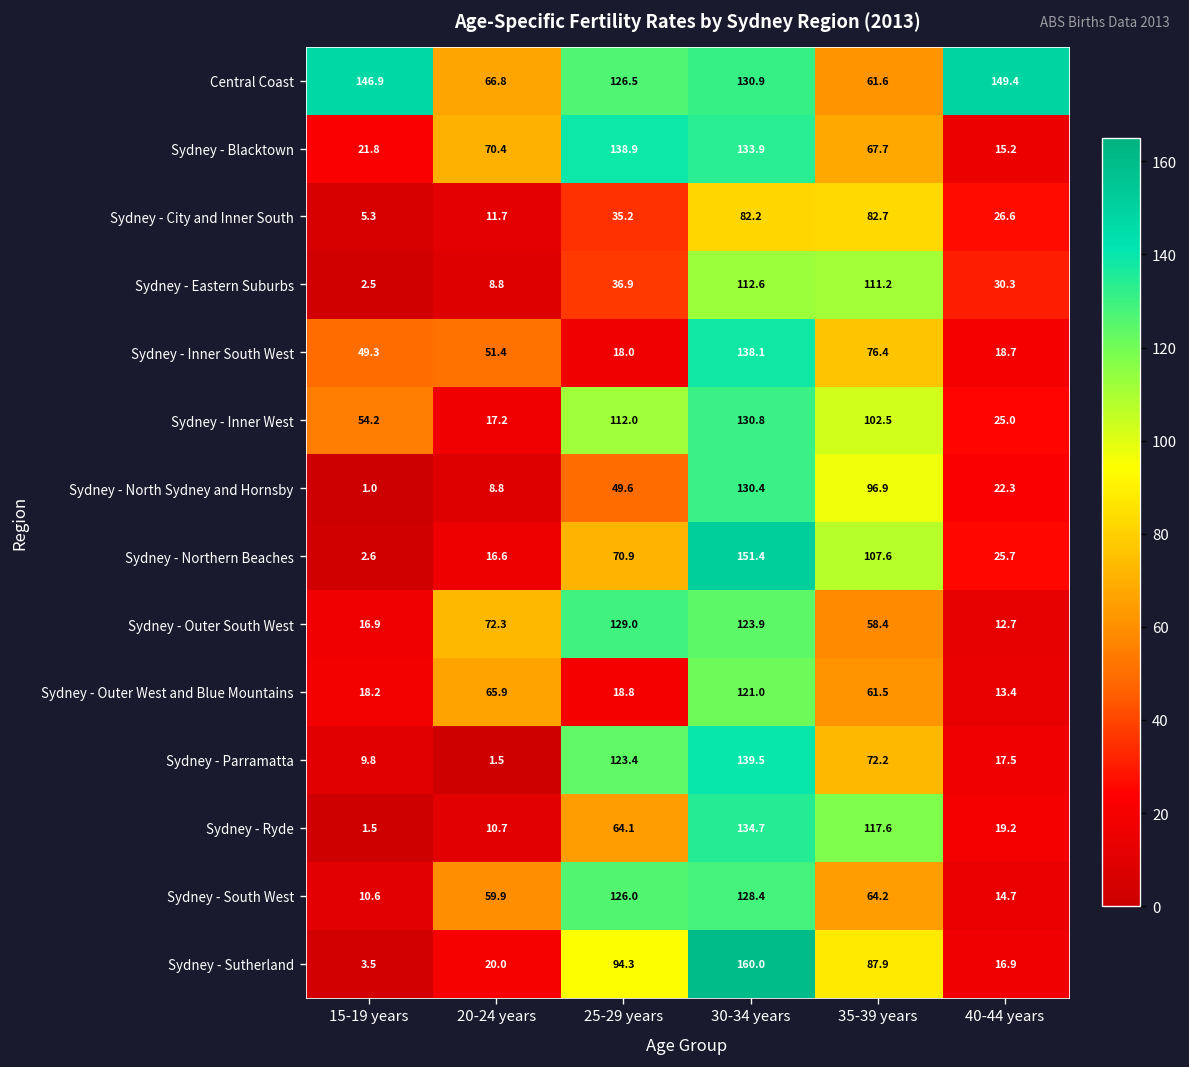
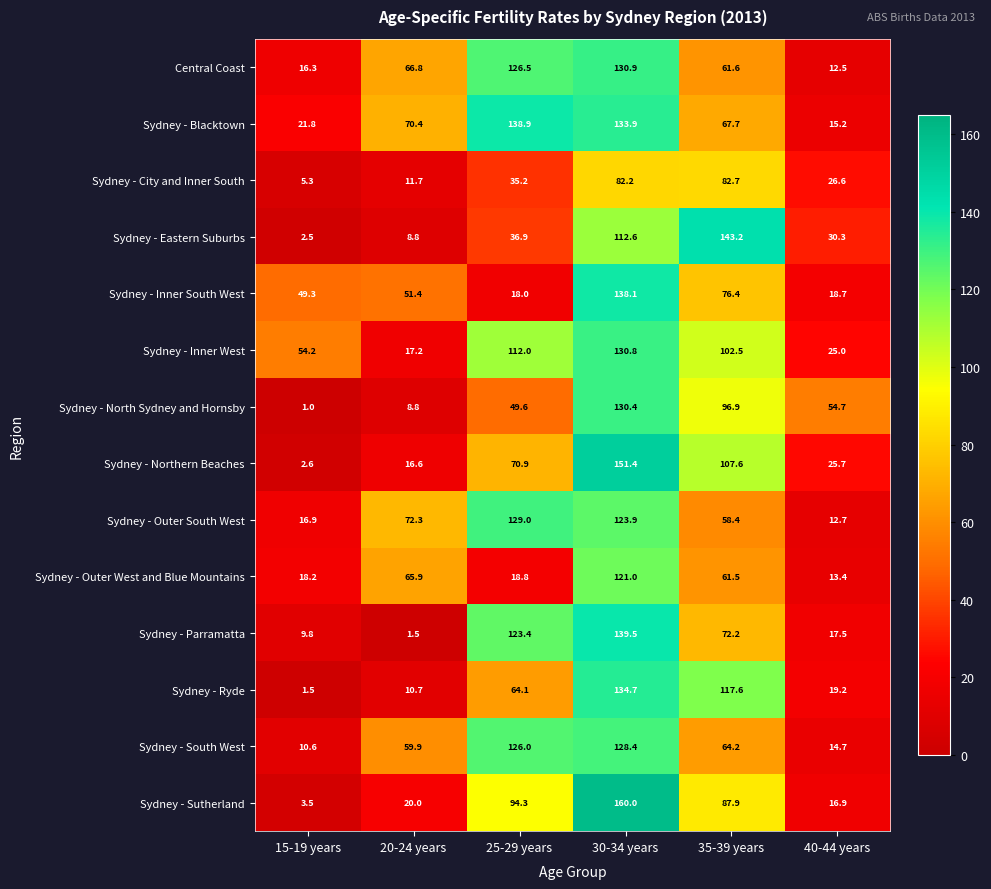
  {
    "Central Coast": {
-     "15-19 years": 146.9,
+     "15-19 years": 16.3,
      "20-24 years": 66.8,
      "25-29 years": 126.5,
      "30-34 years": 130.9,
      "35-39 years": 61.6,
-     "40-44 years": 149.4
+     "40-44 years": 12.5
    },
    "Sydney - Blacktown": {
      "15-19 years": 21.8,
      "20-24 years": 70.4,
      "25-29 years": 138.9,
      "30-34 years": 133.9,
      "35-39 years": 67.7,
      "40-44 years": 15.2
    },
    "Sydney - City and Inner South": {
      "15-19 years": 5.3,
      "20-24 years": 11.7,
      "25-29 years": 35.2,
      "30-34 years": 82.2,
      "35-39 years": 82.7,
      "40-44 years": 26.6
    },
    "Sydney - Eastern Suburbs": {
      "15-19 years": 2.5,
      "20-24 years": 8.8,
      "25-29 years": 36.9,
      "30-34 years": 112.6,
-     "35-39 years": 111.2,
+     "35-39 years": 143.2,
      "40-44 years": 30.3
    },
    "Sydney - Inner South West": {
      "15-19 years": 49.3,
      "20-24 years": 51.4,
      "25-29 years": 18.0,
      "30-34 years": 138.1,
      "35-39 years": 76.4,
      "40-44 years": 18.7
    },
    "Sydney - Inner West": {
      "15-19 years": 54.2,
      "20-24 years": 17.2,
      "25-29 years": 112.0,
      "30-34 years": 130.8,
      "35-39 years": 102.5,
      "40-44 years": 25.0
    },
    "Sydney - North Sydney and Hornsby": {
      "15-19 years": 1.0,
      "20-24 years": 8.8,
      "25-29 years": 49.6,
      "30-34 years": 130.4,
      "35-39 years": 96.9,
-     "40-44 years": 22.3
+     "40-44 years": 54.7
    },
    "Sydney - Northern Beaches": {
      "15-19 years": 2.6,
      "20-24 years": 16.6,
      "25-29 years": 70.9,
      "30-34 years": 151.4,
      "35-39 years": 107.6,
      "40-44 years": 25.7
    },
    "Sydney - Outer South West": {
      "15-19 years": 16.9,
      "20-24 years": 72.3,
      "25-29 years": 129.0,
      "30-34 years": 123.9,
      "35-39 years": 58.4,
      "40-44 years": 12.7
    },
    "Sydney - Outer West and Blue Mountains": {
      "15-19 years": 18.2,
      "20-24 years": 65.9,
      "25-29 years": 18.8,
      "30-34 years": 121.0,
      "35-39 years": 61.5,
      "40-44 years": 13.4
    },
    "Sydney - Parramatta": {
      "15-19 years": 9.8,
      "20-24 years": 1.5,
      "25-29 years": 123.4,
      "30-34 years": 139.5,
      "35-39 years": 72.2,
      "40-44 years": 17.5
    },
    "Sydney - Ryde": {
      "15-19 years": 1.5,
      "20-24 years": 10.7,
      "25-29 years": 64.1,
      "30-34 years": 134.7,
      "35-39 years": 117.6,
      "40-44 years": 19.2
    },
    "Sydney - South West": {
      "15-19 years": 10.6,
      "20-24 years": 59.9,
      "25-29 years": 126.0,
      "30-34 years": 128.4,
      "35-39 years": 64.2,
      "40-44 years": 14.7
    },
    "Sydney - Sutherland": {
      "15-19 years": 3.5,
      "20-24 years": 20.0,
      "25-29 years": 94.3,
      "30-34 years": 160.0,
      "35-39 years": 87.9,
      "40-44 years": 16.9
    }
  }
